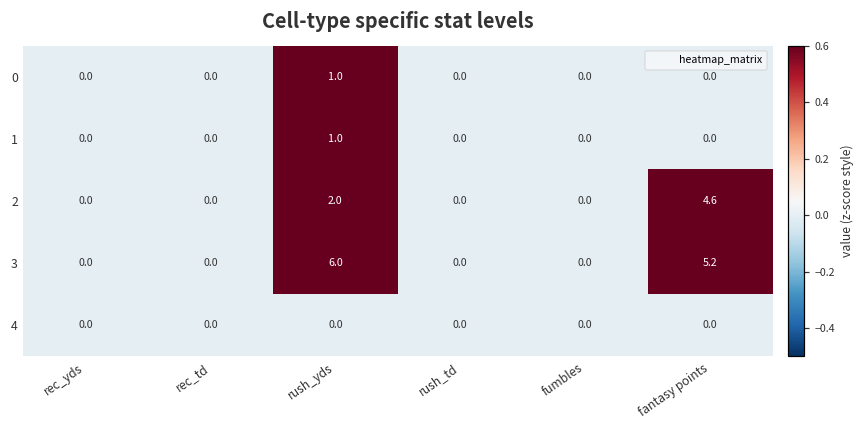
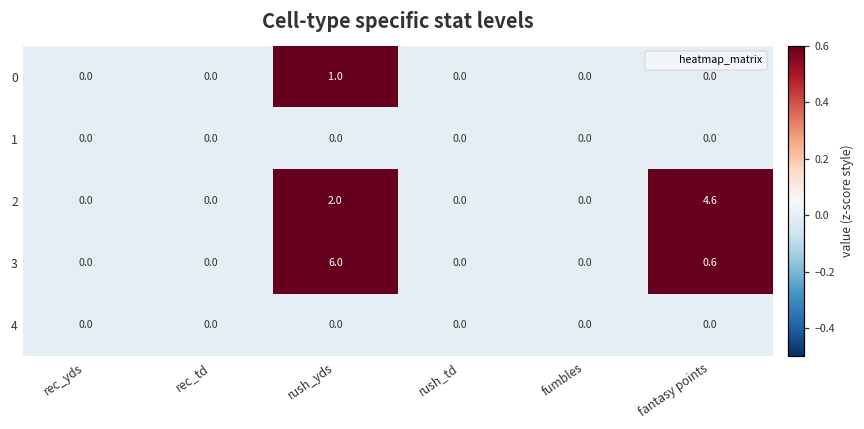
  {
    "0": {
      "rec_yds": 0.0,
      "rec_td": 0.0,
      "rush_yds": 1.0,
      "rush_td": 0.0,
      "fumbles": 0.0,
      "fantasy points": 0.0
    },
    "1": {
      "rec_yds": 0.0,
      "rec_td": 0.0,
-     "rush_yds": 1.0,
+     "rush_yds": 0.0,
      "rush_td": 0.0,
      "fumbles": 0.0,
      "fantasy points": 0.0
    },
    "2": {
      "rec_yds": 0.0,
      "rec_td": 0.0,
      "rush_yds": 2.0,
      "rush_td": 0.0,
      "fumbles": 0.0,
      "fantasy points": 4.6
    },
    "3": {
      "rec_yds": 0.0,
      "rec_td": 0.0,
      "rush_yds": 6.0,
      "rush_td": 0.0,
      "fumbles": 0.0,
-     "fantasy points": 5.2
+     "fantasy points": 0.6
    },
    "4": {
      "rec_yds": 0.0,
      "rec_td": 0.0,
      "rush_yds": 0.0,
      "rush_td": 0.0,
      "fumbles": 0.0,
      "fantasy points": 0.0
    }
  }
